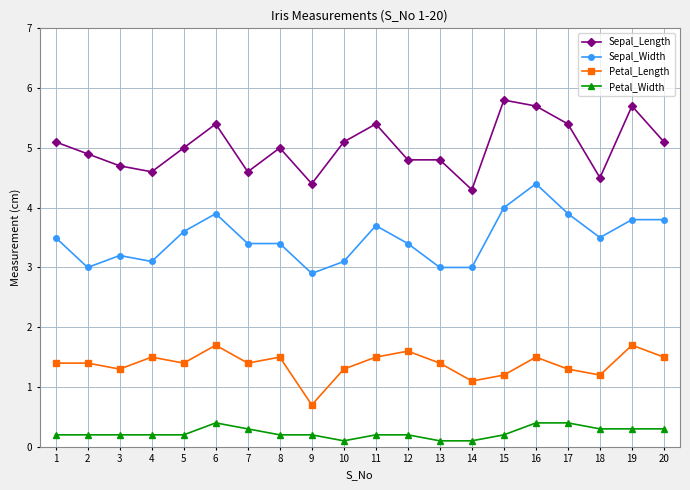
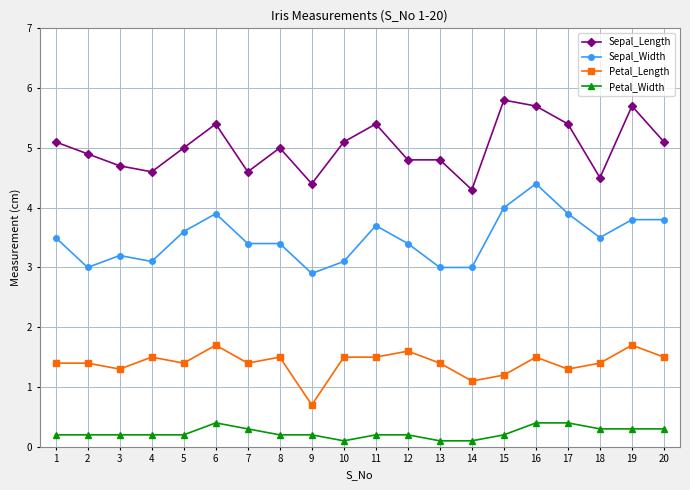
  {
    "Sepal_Length": {
      "1": 5.1,
      "2": 4.9,
      "3": 4.7,
      "4": 4.6,
      "5": 5.0,
      "6": 5.4,
      "7": 4.6,
      "8": 5.0,
      "9": 4.4,
      "10": 5.1,
      "11": 5.4,
      "12": 4.8,
      "13": 4.8,
      "14": 4.3,
      "15": 5.8,
      "16": 5.7,
      "17": 5.4,
      "18": 4.5,
      "19": 5.7,
      "20": 5.1
    },
    "Sepal_Width": {
      "1": 3.5,
      "2": 3.0,
      "3": 3.2,
      "4": 3.1,
      "5": 3.6,
      "6": 3.9,
      "7": 3.4,
      "8": 3.4,
      "9": 2.9,
      "10": 3.1,
      "11": 3.7,
      "12": 3.4,
      "13": 3.0,
      "14": 3.0,
      "15": 4.0,
      "16": 4.4,
      "17": 3.9,
      "18": 3.5,
      "19": 3.8,
      "20": 3.8
    },
    "Petal_Length": {
      "1": 1.4,
      "2": 1.4,
      "3": 1.3,
      "4": 1.5,
      "5": 1.4,
      "6": 1.7,
      "7": 1.4,
      "8": 1.5,
      "9": 0.7,
-     "10": 1.3,
+     "10": 1.5,
      "11": 1.5,
      "12": 1.6,
      "13": 1.4,
      "14": 1.1,
      "15": 1.2,
      "16": 1.5,
      "17": 1.3,
-     "18": 1.2,
+     "18": 1.4,
      "19": 1.7,
      "20": 1.5
    },
    "Petal_Width": {
      "1": 0.2,
      "2": 0.2,
      "3": 0.2,
      "4": 0.2,
      "5": 0.2,
      "6": 0.4,
      "7": 0.3,
      "8": 0.2,
      "9": 0.2,
      "10": 0.1,
      "11": 0.2,
      "12": 0.2,
      "13": 0.1,
      "14": 0.1,
      "15": 0.2,
      "16": 0.4,
      "17": 0.4,
      "18": 0.3,
      "19": 0.3,
      "20": 0.3
    }
  }
